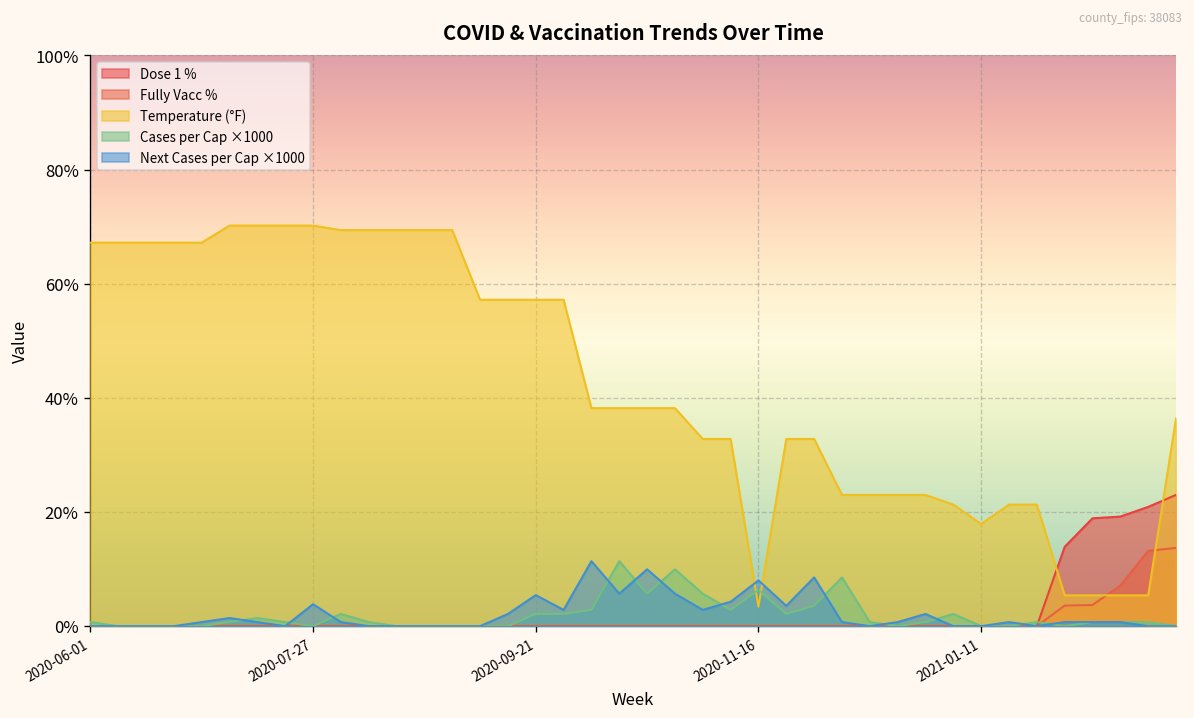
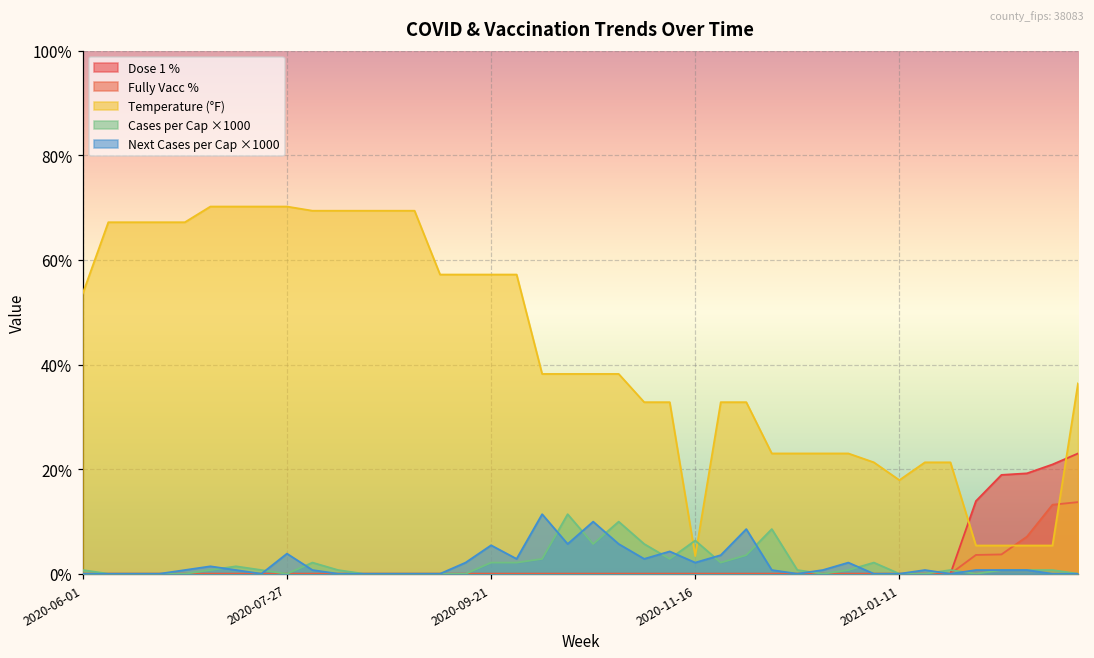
  {
    "Temperature (°F)": {
-     "2020-06-01": "67%",
+     "2020-06-01": "54%",
      "2020-07-27": "70%",
      "2020-09-21": "57%",
      "2020-11-16": "3%",
      "2021-01-11": "18%"
    },
    "Cases per Cap ×1000": {
      "2020-06-01": "1%",
      "2020-09-21": "2%",
      "2020-11-16": "6%"
    },
    "Next Cases per Cap ×1000": {
      "2020-07-27": "4%",
      "2020-09-21": "5%",
-     "2020-11-16": "8%"
+     "2020-11-16": "2%"
    }
  }
